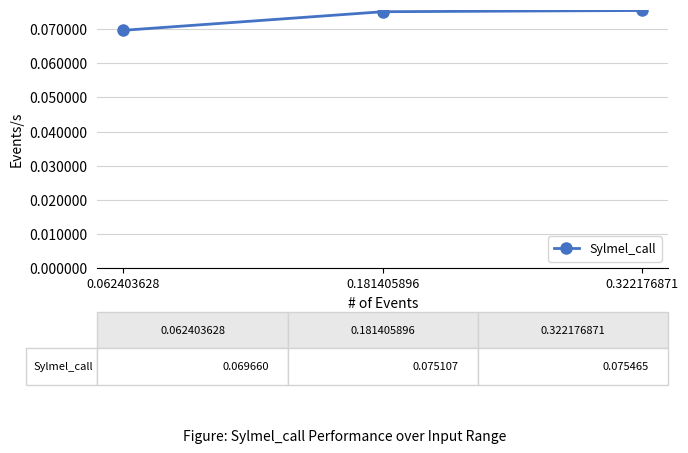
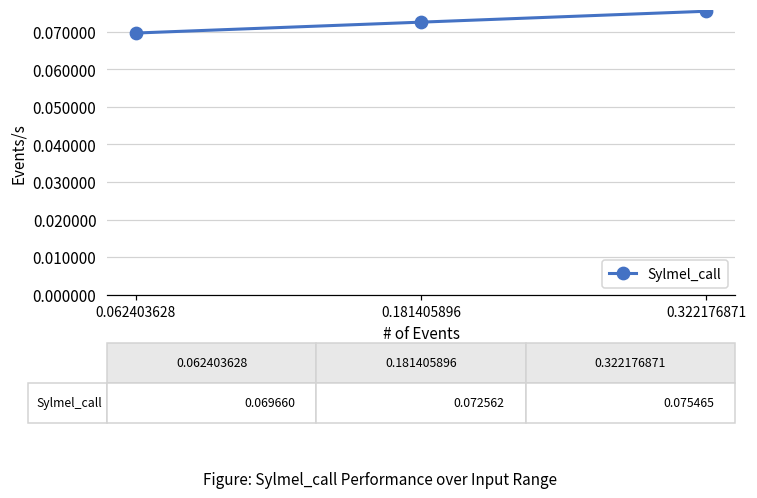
  {
-   "0.181405896": 0.075107
+   "0.181405896": 0.072562
  }
